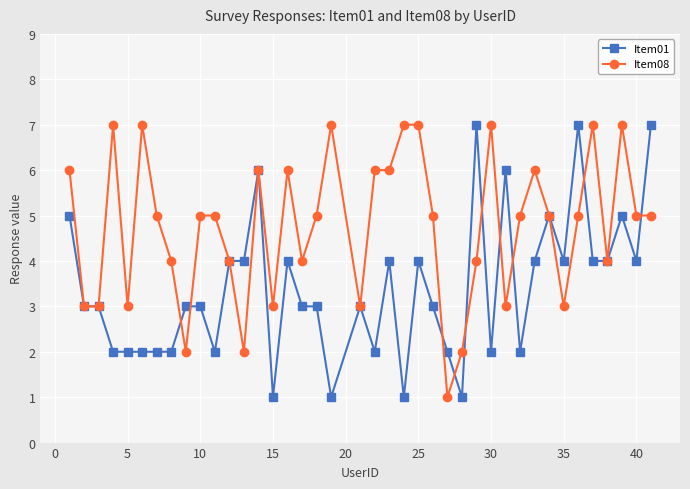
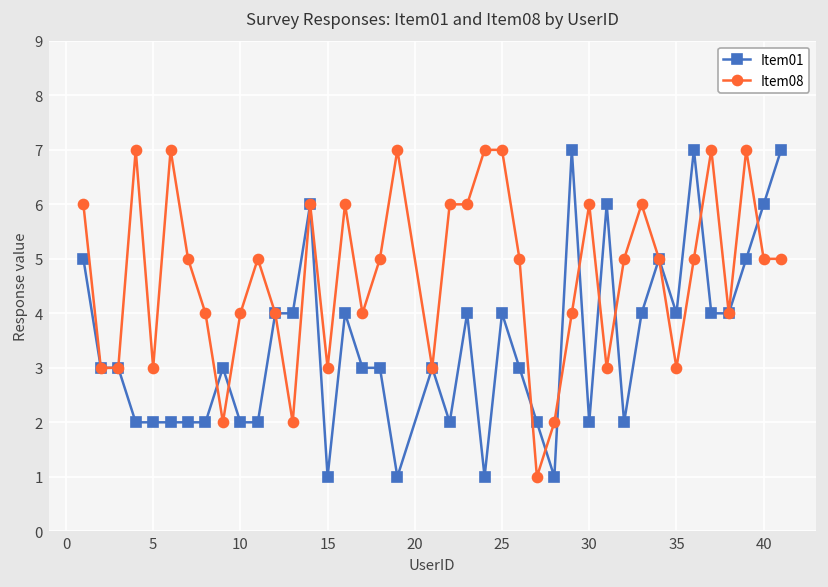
  {
    "Item01": {
      "5": 2,
-     "10": 3,
+     "10": 2,
      "15": 1,
      "25": 4,
      "30": 2,
      "35": 4,
-     "40": 4
+     "40": 6
    },
    "Item08": {
      "5": 3,
-     "10": 5,
+     "10": 4,
      "15": 3,
      "25": 7,
-     "30": 7,
+     "30": 6,
      "35": 3,
      "40": 5
    }
  }
